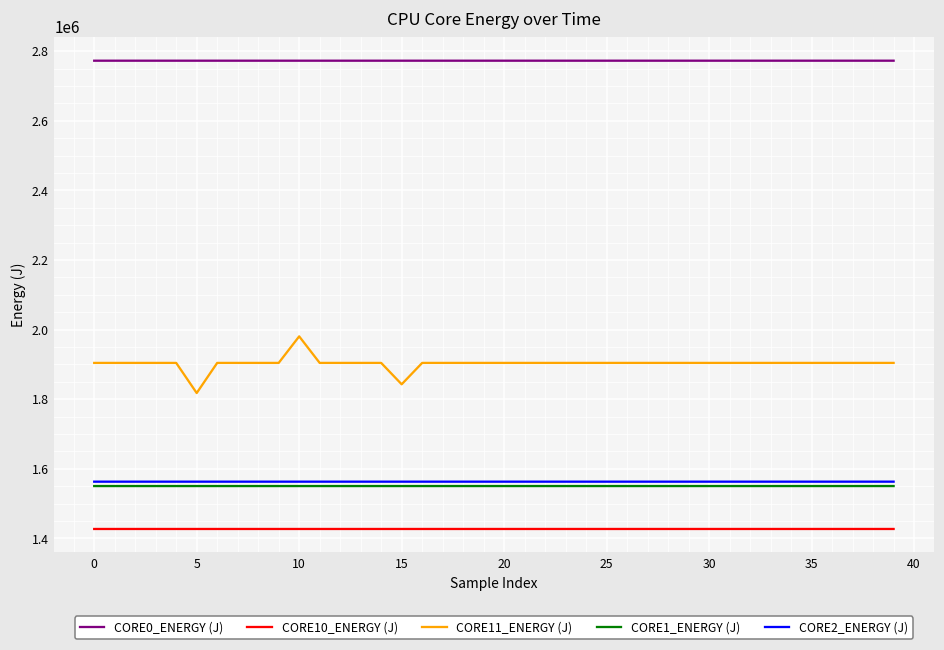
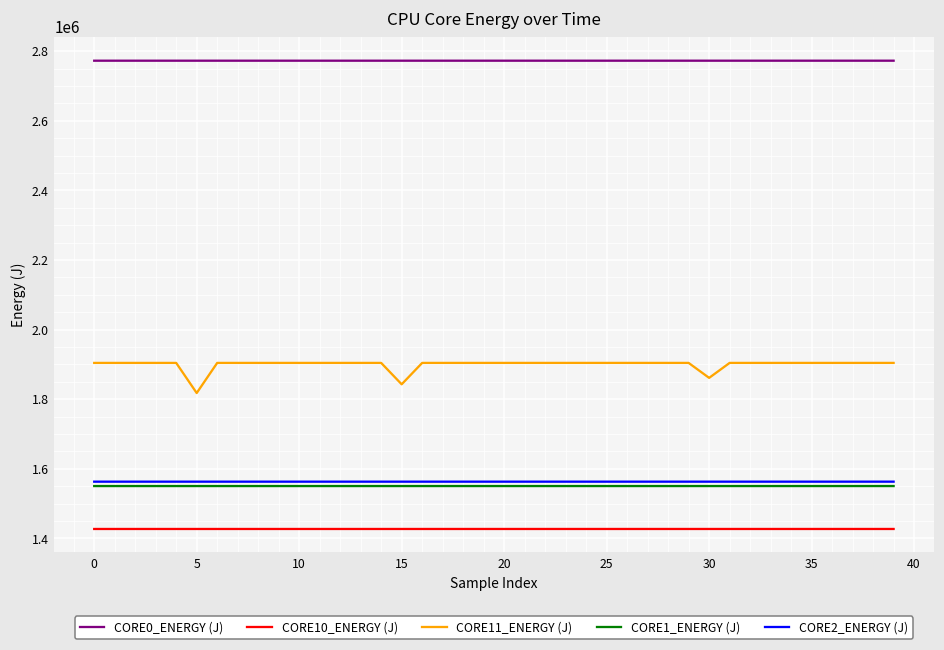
  {
    "CORE0_ENERGY (J)": {
      "0": 2770000,
      "5": 2770000,
      "10": 2770000,
      "15": 2770000,
      "20": 2770000,
      "25": 2770000,
      "30": 2770000,
      "35": 2770000
    },
    "CORE10_ENERGY (J)": {
      "0": 1430000,
      "5": 1430000,
      "10": 1430000,
      "15": 1430000,
      "20": 1430000,
      "25": 1430000,
      "30": 1430000,
      "35": 1430000
    },
    "CORE11_ENERGY (J)": {
      "0": 1900000,
      "5": 1820000,
-     "10": 1980000,
+     "10": 1900000,
      "15": 1840000,
      "20": 1900000,
      "25": 1900000,
-     "30": 1900000,
+     "30": 1860000,
      "35": 1900000
    },
    "CORE1_ENERGY (J)": {
      "0": 1550000,
      "5": 1550000,
      "10": 1550000,
      "15": 1550000,
      "20": 1550000,
      "25": 1550000,
      "30": 1550000,
      "35": 1550000
    },
    "CORE2_ENERGY (J)": {
      "0": 1560000,
      "5": 1560000,
      "10": 1560000,
      "15": 1560000,
      "20": 1560000,
      "25": 1560000,
      "30": 1560000,
      "35": 1560000
    }
  }
